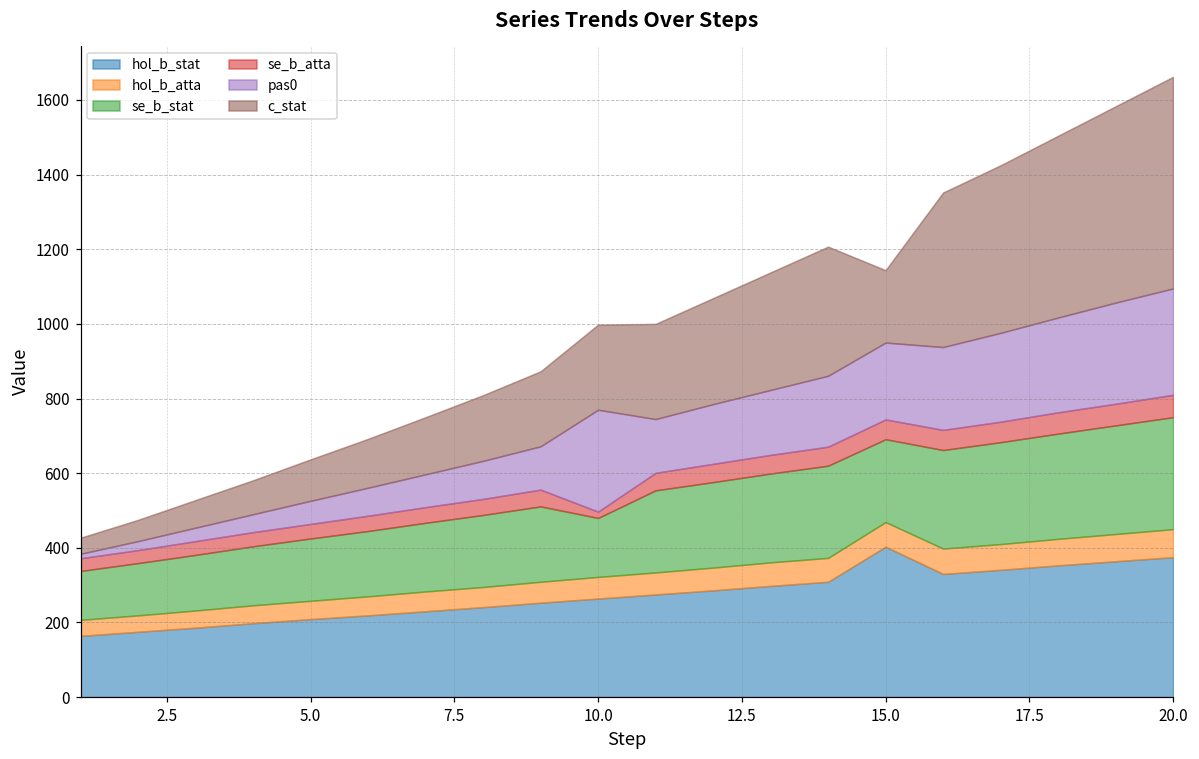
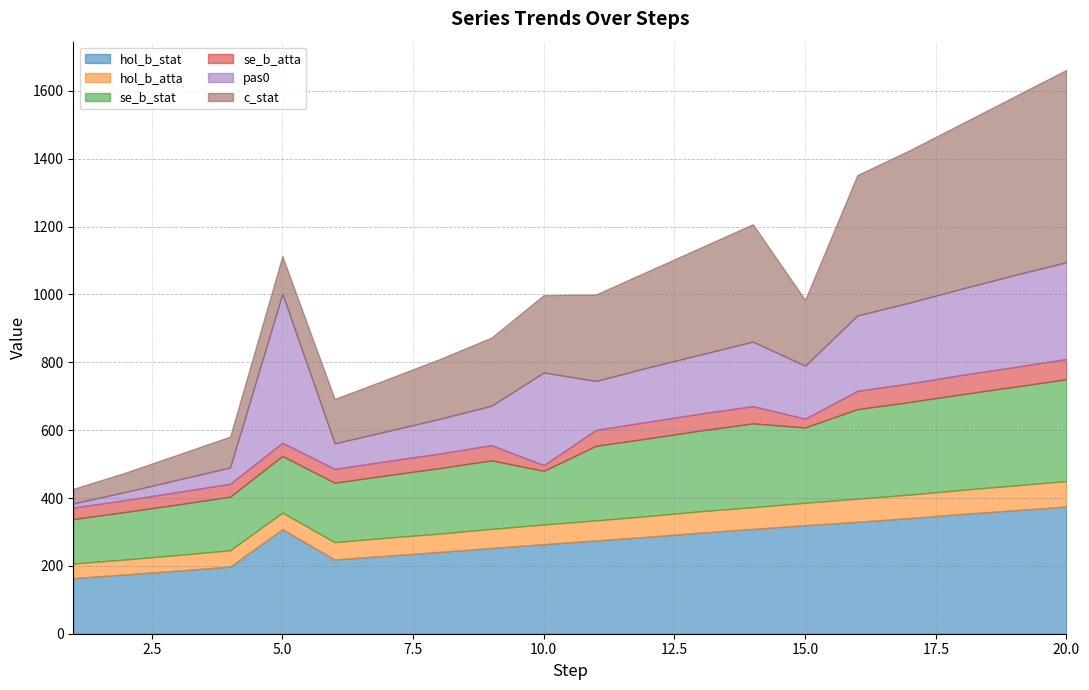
  {
    "hol_b_stat": {
-     "5.0": 210,
+     "5.0": 310,
      "10.0": 260,
-     "15.0": 400,
+     "15.0": 320,
      "20.0": 380
    },
    "hol_b_atta": {
      "5.0": 50,
      "10.0": 60,
      "15.0": 70,
      "20.0": 80
    },
    "se_b_stat": {
      "5.0": 170,
      "10.0": 160,
      "15.0": 220,
      "20.0": 300
    },
    "se_b_atta": {
      "5.0": 40,
      "10.0": 20,
-     "15.0": 50,
+     "15.0": 30,
      "20.0": 60
    },
    "pas0": {
-     "5.0": 60,
+     "5.0": 440,
      "10.0": 270,
-     "15.0": 210,
+     "15.0": 160,
      "20.0": 290
    },
    "c_stat": {
      "5.0": 110,
      "10.0": 230,
      "15.0": 190,
      "20.0": 570
    }
  }
